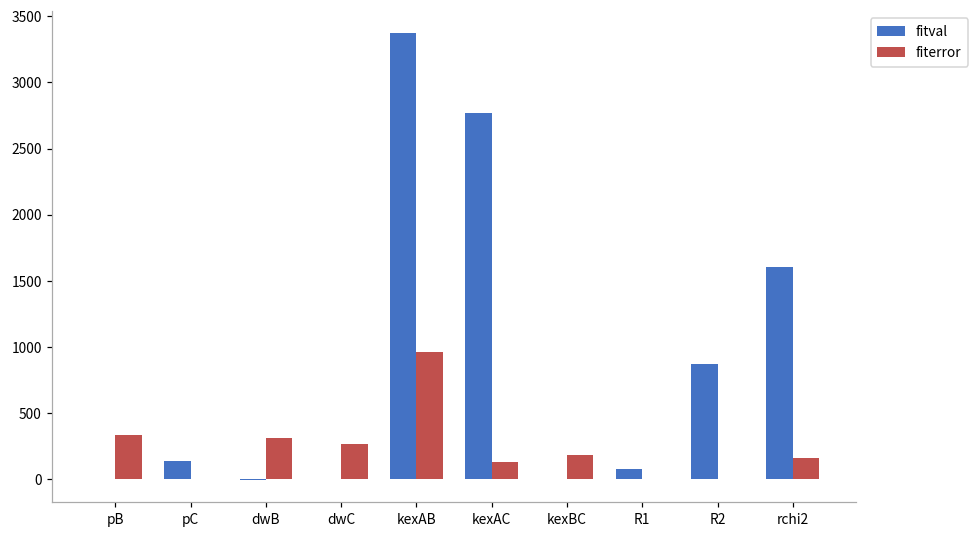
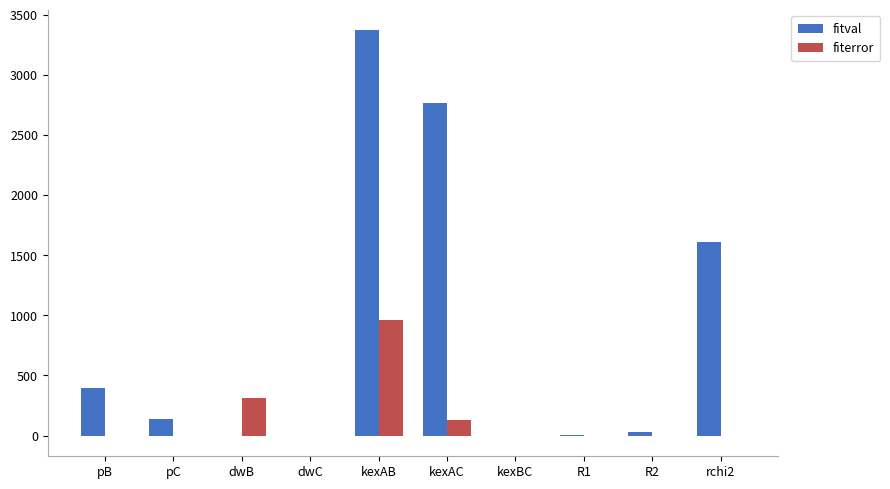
  {
    "fitval": {
-     "pB": 0,
+     "pB": 390,
      "pC": 140,
      "dwC": 0,
      "kexAB": 3370,
      "kexAC": 2770,
      "kexBC": 0,
-     "R1": 80,
-     "R2": 870,
+     "R1": 10,
+     "R2": 30,
      "rchi2": 1610
    },
    "fiterror": {
-     "pB": 330,
+     "pB": 0,
      "pC": 0,
      "dwB": 310,
-     "dwC": 270,
+     "dwC": 0,
      "kexAB": 960,
      "kexAC": 130,
-     "kexBC": 180,
-     "rchi2": 160
+     "kexBC": 0,
+     "rchi2": 0
    }
  }
